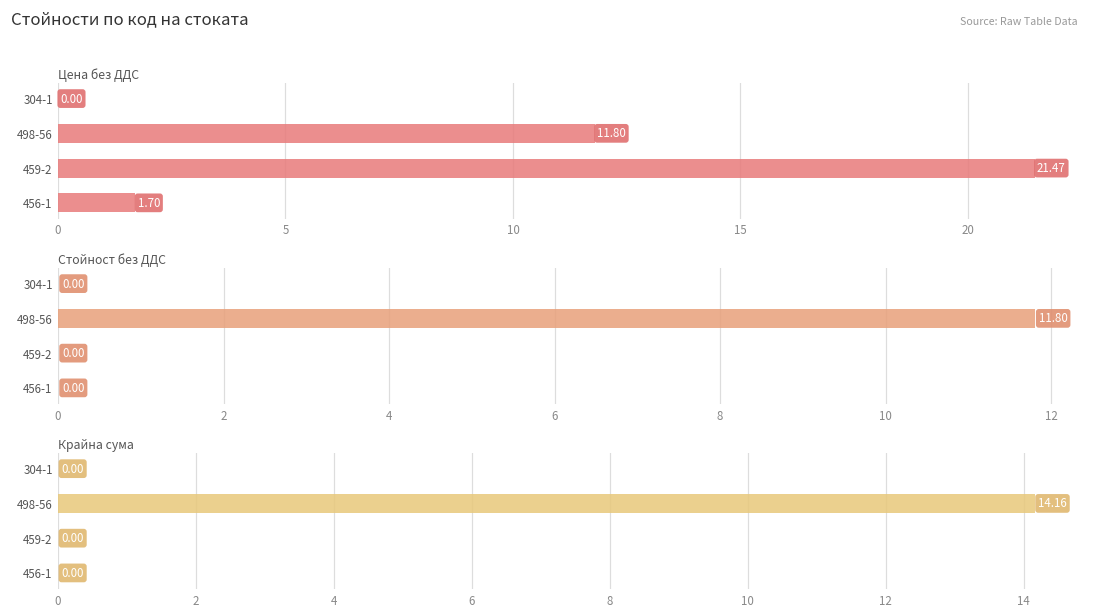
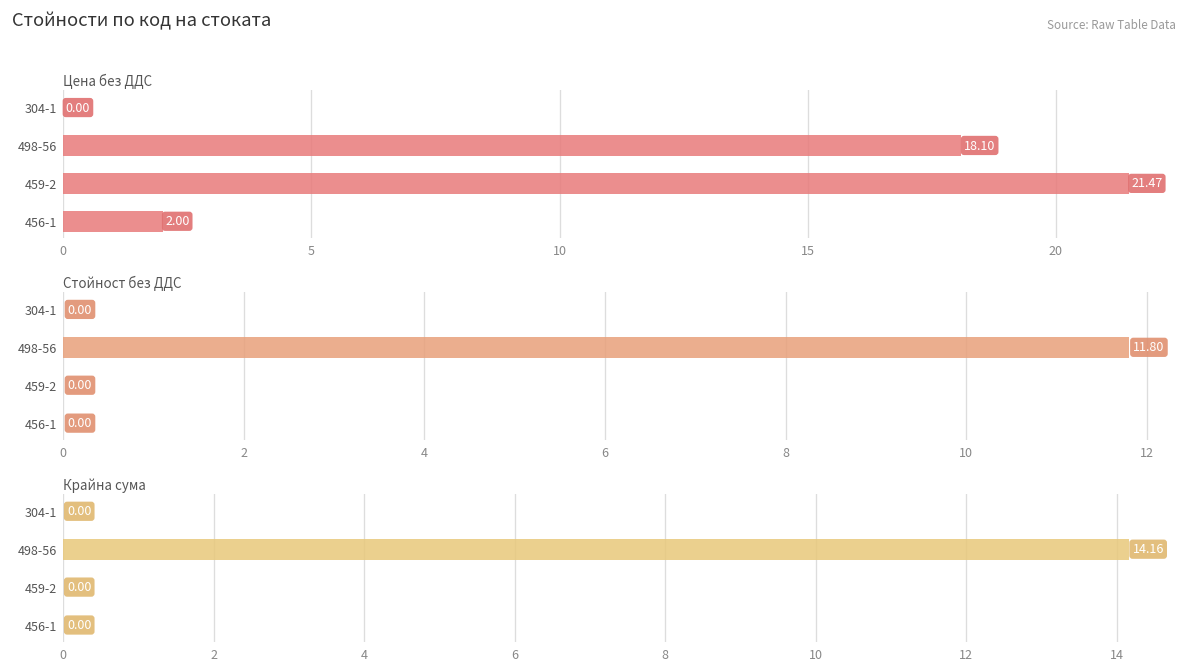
  {
    "Цена без ДДС": {
-     "498-56": 11.80,
-     "456-1": 1.70
+     "498-56": 18.10,
+     "456-1": 2.00
    }
  }
